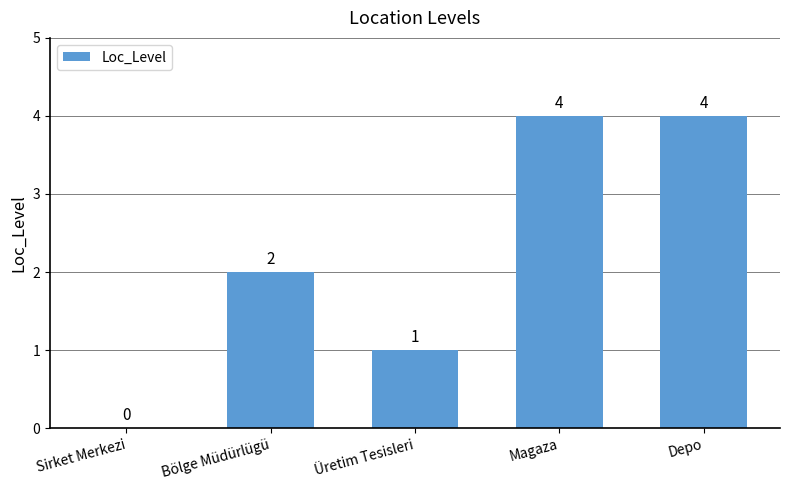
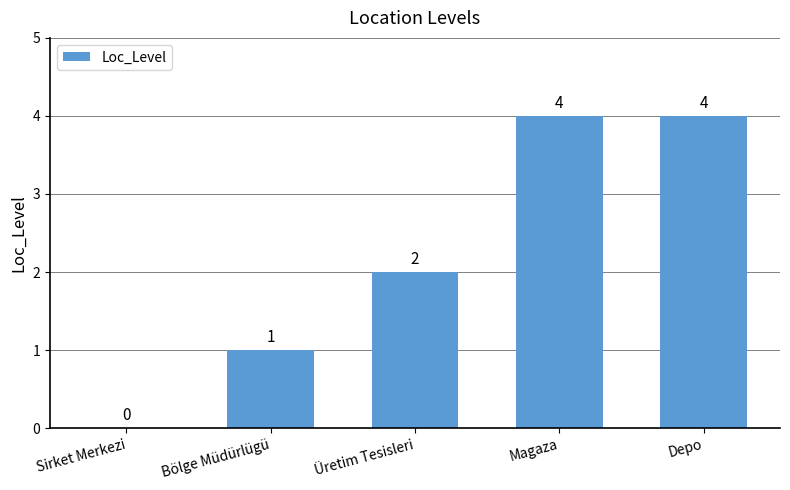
  {
    "Sirket Merkezi": 0,
-   "Bölge Müdürlügü": 2,
-   "Üretim Tesisleri": 1,
+   "Bölge Müdürlügü": 1,
+   "Üretim Tesisleri": 2,
    "Magaza": 4,
    "Depo": 4
  }
